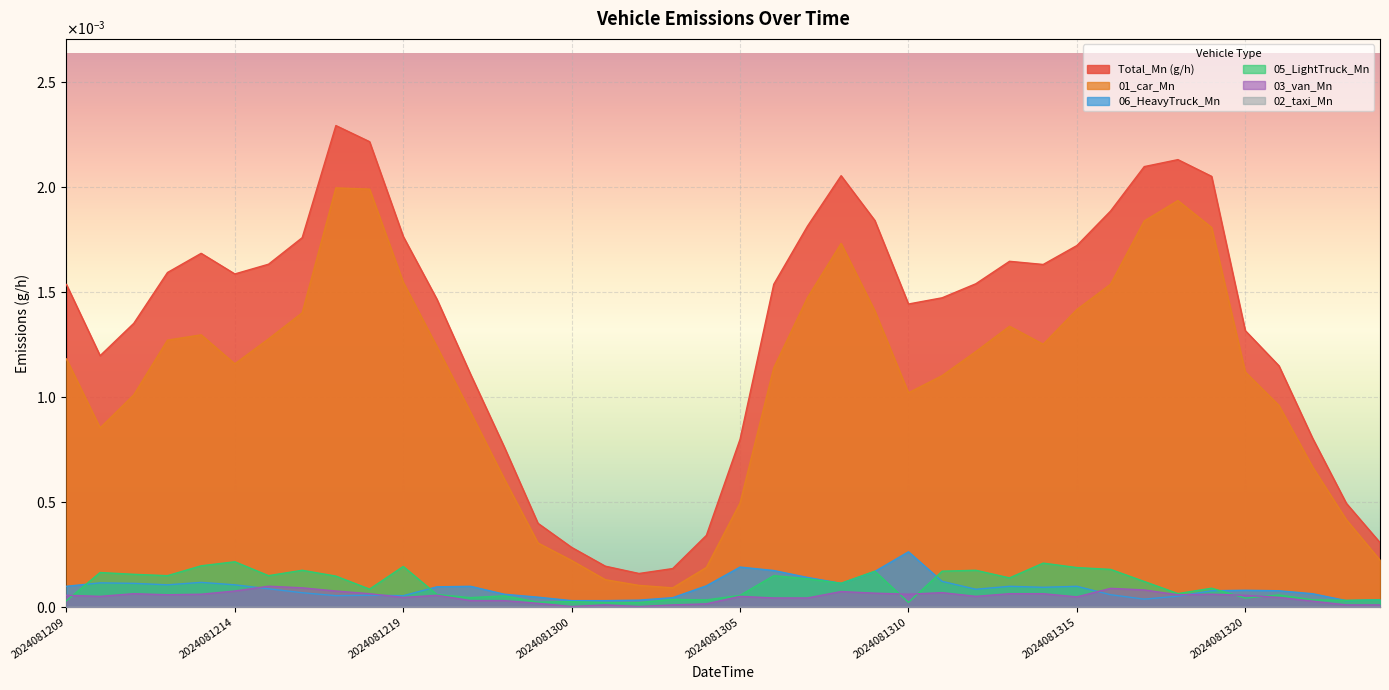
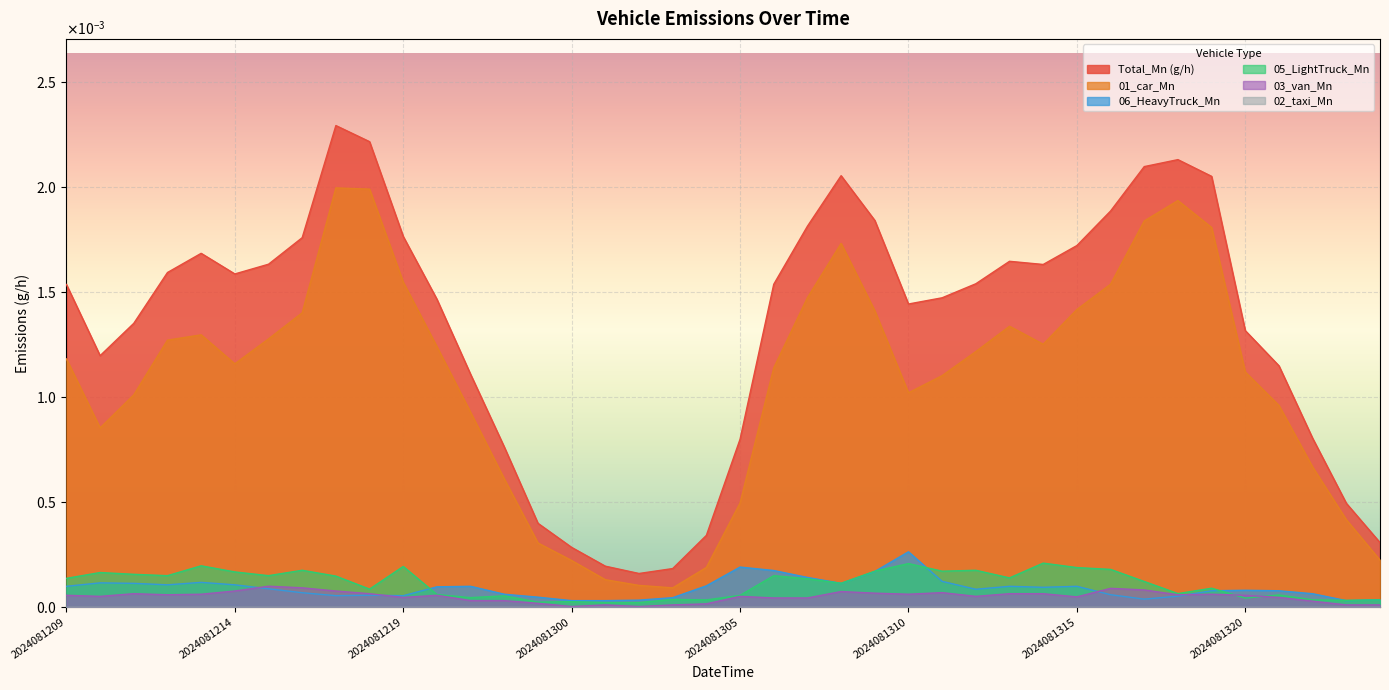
  {
    "06_HeavyTruck_Mn": {
      "2024081209": 0.00010,
      "2024081214": 0.00011,
      "2024081305": 0.00019,
      "2024081310": 0.00026,
      "2024081315": 0.00010,
      "2024081320": 0.00008
    },
    "05_LightTruck_Mn": {
-     "2024081209": 0.00003,
-     "2024081214": 0.00022,
+     "2024081209": 0.00014,
+     "2024081214": 0.00017,
      "2024081219": 0.00019,
-     "2024081310": 0.00002,
+     "2024081310": 0.00021,
      "2024081315": 0.00019,
      "2024081320": 0.00004
    },
    "03_van_Mn": {
      "2024081209": 0.00006,
      "2024081214": 0.00008,
      "2024081310": 0.00006,
      "2024081315": 0.00005,
      "2024081320": 0.00006
    },
    "02_taxi_Mn": {
      "2024081209": 0.00000,
      "2024081214": 0.00000,
      "2024081219": 0.00000,
      "2024081305": 0.00000,
      "2024081310": 0.00000,
      "2024081315": 0.00000,
      "2024081320": 0.00000
    }
  }
